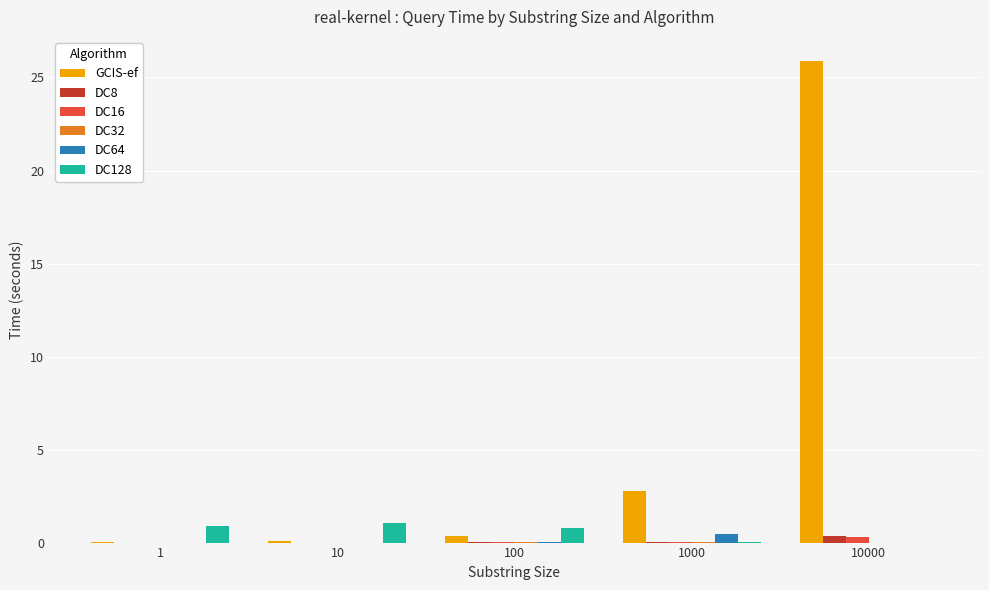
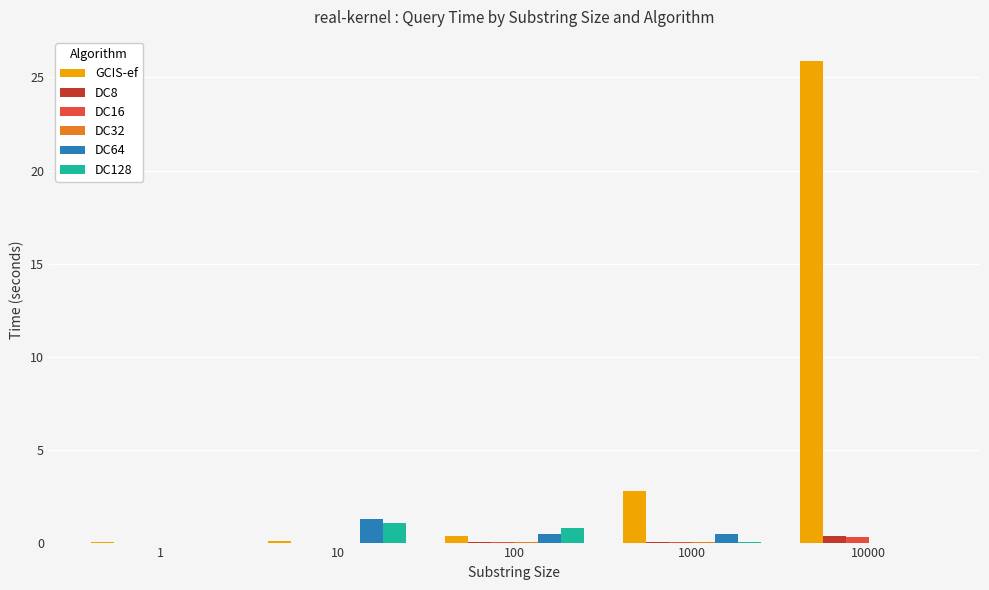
  {
    "DC64": {
-     "10": 0.0,
-     "100": 0.0,
+     "10": 1.3,
+     "100": 0.5,
      "1000": 0.5,
      "10000": 0.0
    },
    "DC128": {
-     "1": 0.9,
+     "1": 0.0,
      "10": 1.1,
      "100": 0.8,
      "10000": 0.0
    }
  }
